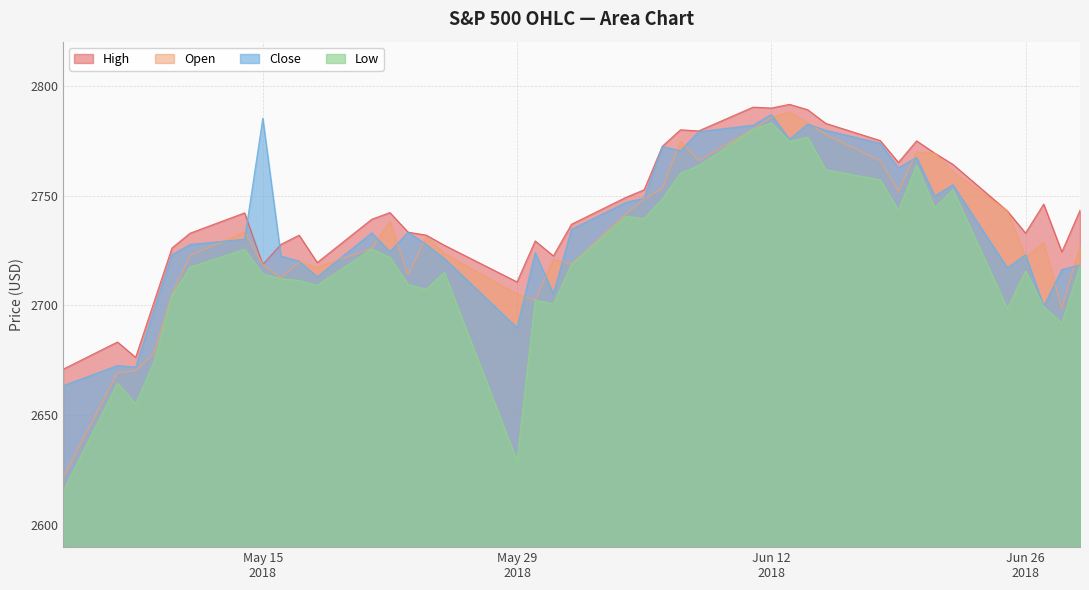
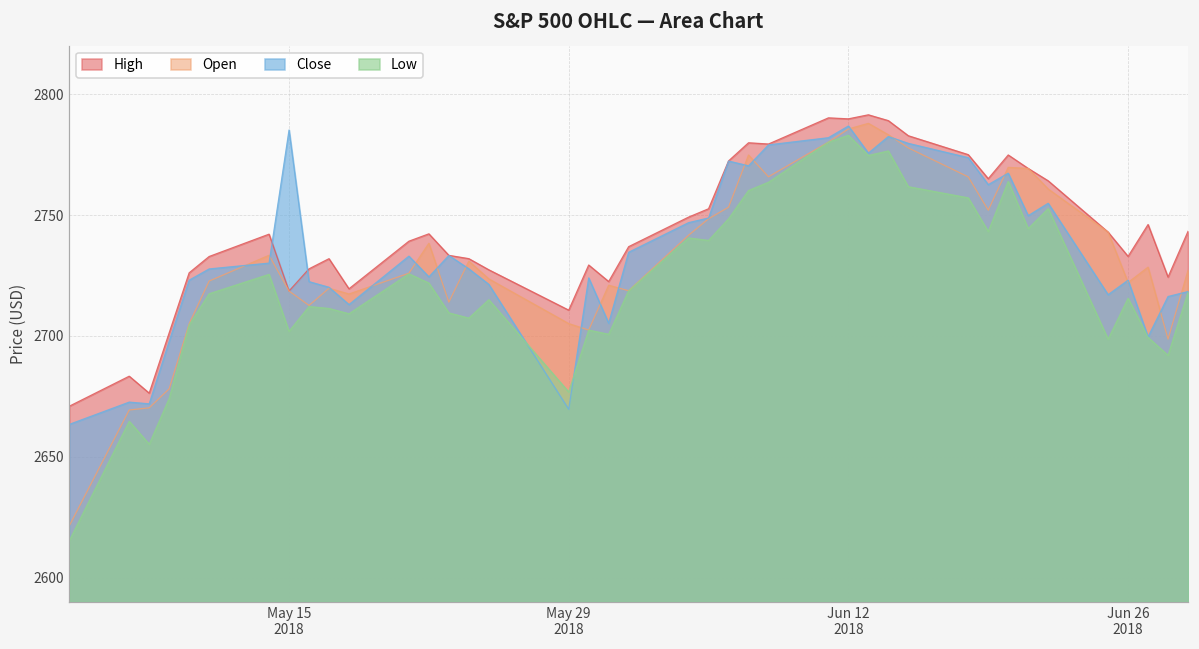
  {
    "Close": {
      "May 15 2018": 2785,
-     "May 29 2018": 2690,
+     "May 29 2018": 2670,
      "Jun 12 2018": 2787
    },
    "Low": {
-     "May 15 2018": 2714,
-     "May 29 2018": 2629,
+     "May 15 2018": 2702,
+     "May 29 2018": 2677,
      "Jun 12 2018": 2783,
      "Jun 26 2018": 2716
    }
  }
